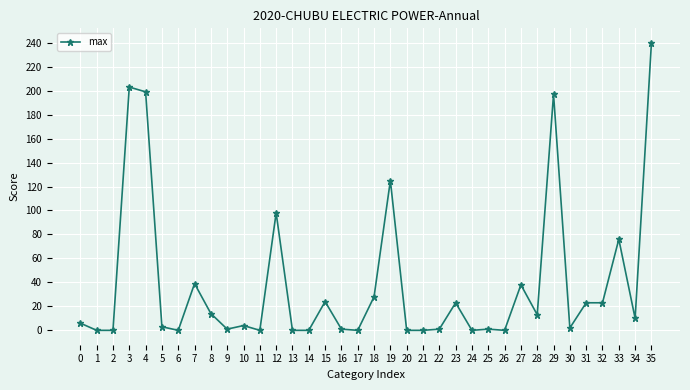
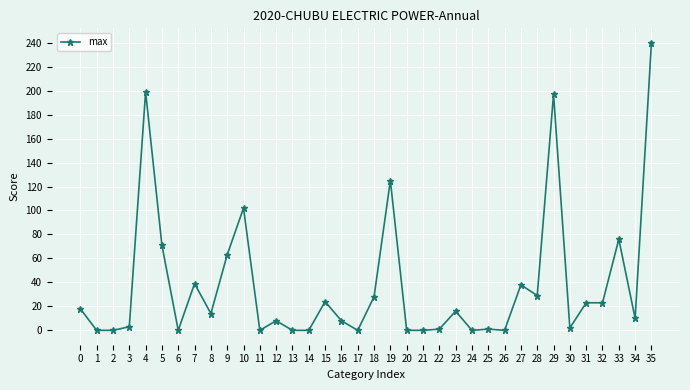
  {
-   "0": 6,
+   "0": 18,
    "1": 0,
    "2": 0,
-   "3": 203,
+   "3": 3,
    "4": 199,
-   "5": 3,
+   "5": 71,
    "6": 0,
    "7": 39,
    "8": 14,
-   "9": 1,
-   "10": 4,
+   "9": 63,
+   "10": 102,
    "11": 0,
-   "12": 98,
+   "12": 8,
    "13": 0,
    "14": 0,
    "15": 24,
-   "16": 1,
+   "16": 8,
    "17": 0,
    "18": 28,
    "19": 125,
    "20": 0,
    "21": 0,
    "22": 1,
-   "23": 23,
+   "23": 16,
    "24": 0,
    "25": 1,
    "26": 0,
    "27": 38,
-   "28": 13,
+   "28": 29,
    "29": 197,
    "30": 2,
    "31": 23,
    "32": 23,
    "33": 76,
    "34": 10,
    "35": 240
  }
